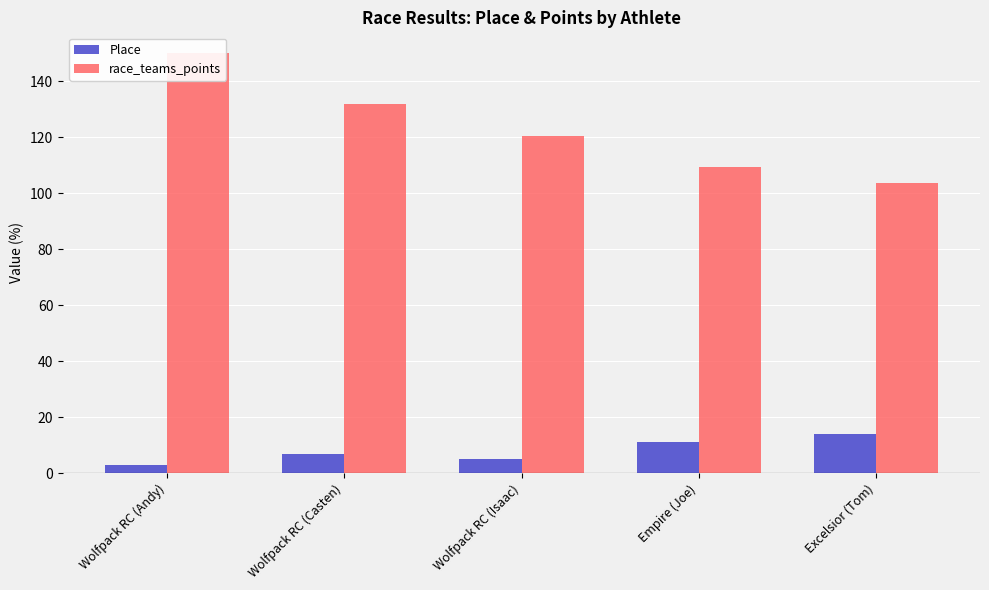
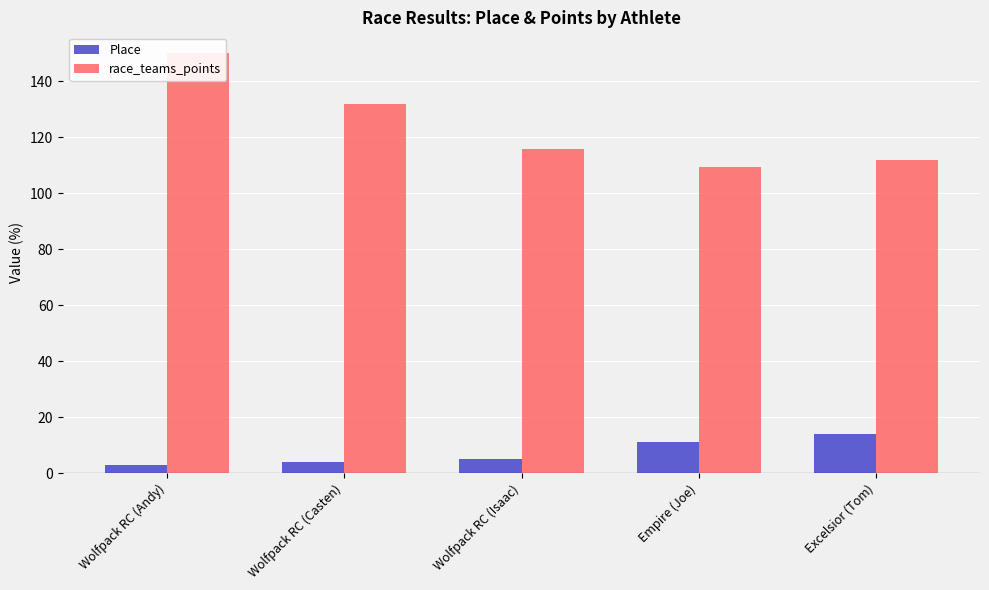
  {
    "Place": {
      "Wolfpack RC (Andy)": 3,
-     "Wolfpack RC (Casten)": 7,
+     "Wolfpack RC (Casten)": 4,
      "Wolfpack RC (Isaac)": 5,
      "Empire (Joe)": 11,
      "Excelsior (Tom)": 14
    },
    "race_teams_points": {
      "Wolfpack RC (Casten)": 132,
-     "Wolfpack RC (Isaac)": 121,
+     "Wolfpack RC (Isaac)": 116,
      "Empire (Joe)": 110,
-     "Excelsior (Tom)": 104
+     "Excelsior (Tom)": 112
    }
  }
